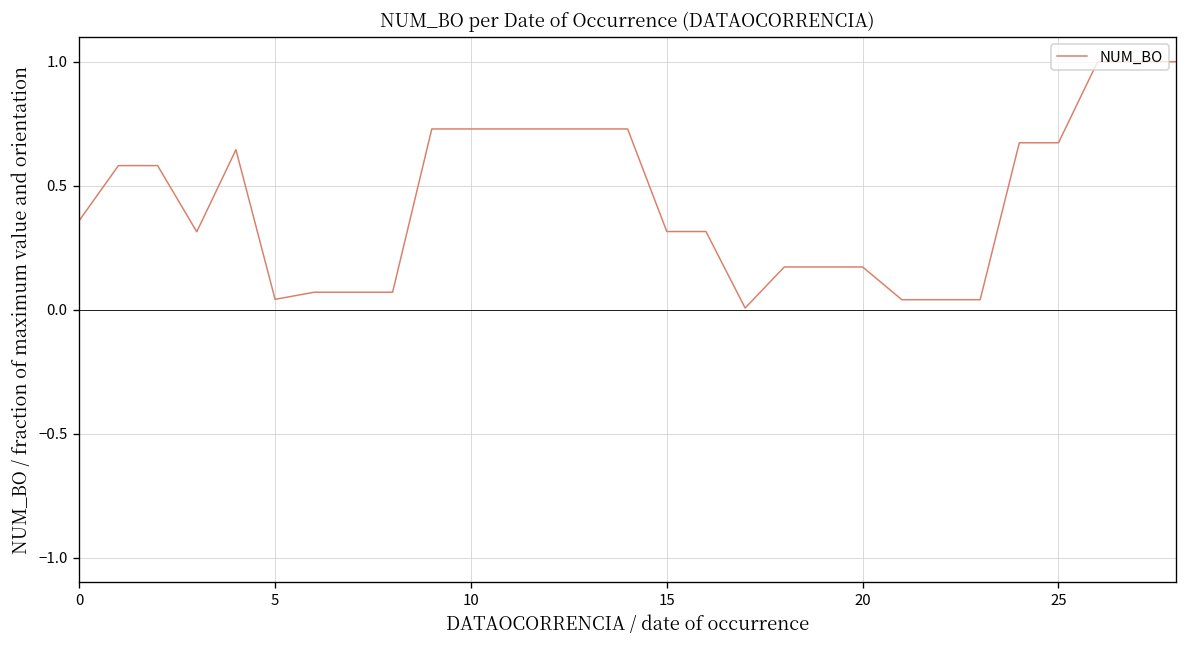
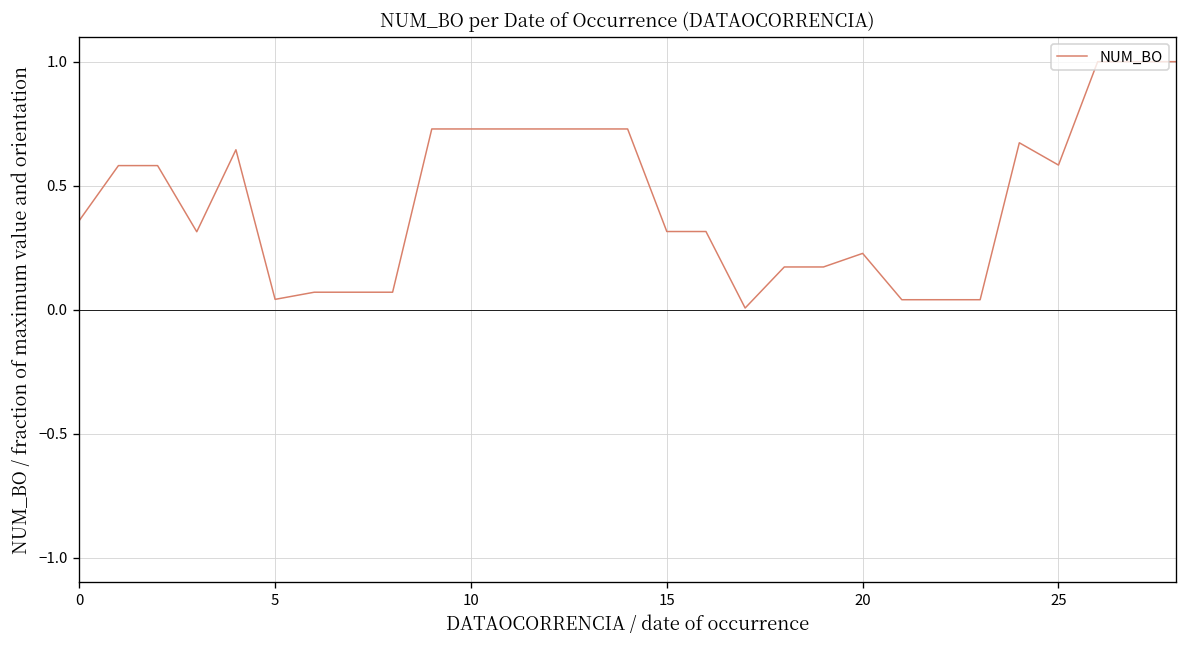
  {
    "0": 0.36,
    "5": 0.04,
    "10": 0.73,
    "15": 0.32,
-   "20": 0.17,
-   "25": 0.67
+   "20": 0.23,
+   "25": 0.58
  }
